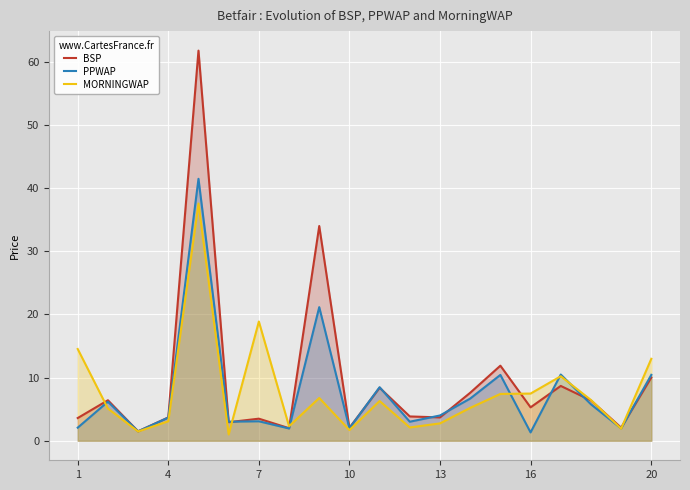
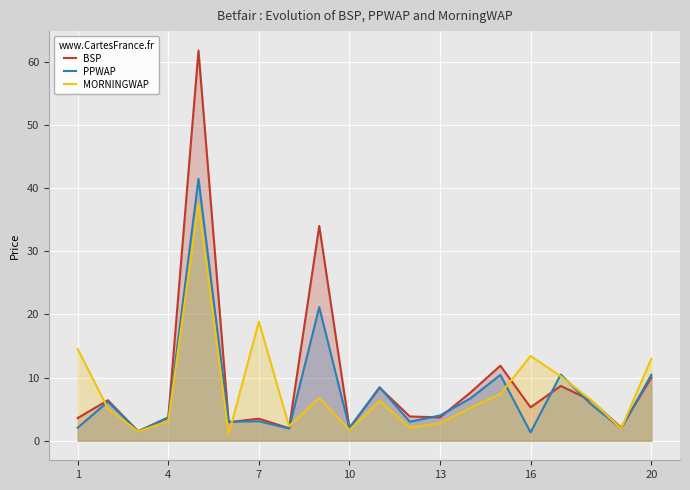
  {
    "BSP": {
      "1": 4,
      "7": 4,
      "16": 5,
      "20": 10
    },
    "PPWAP": {
      "1": 2,
      "7": 3,
      "16": 1,
      "20": 10
    },
    "MORNINGWAP": {
      "1": 15,
      "4": 3,
      "7": 19,
      "13": 3,
-     "16": 7,
+     "16": 13,
      "20": 13
    }
  }
